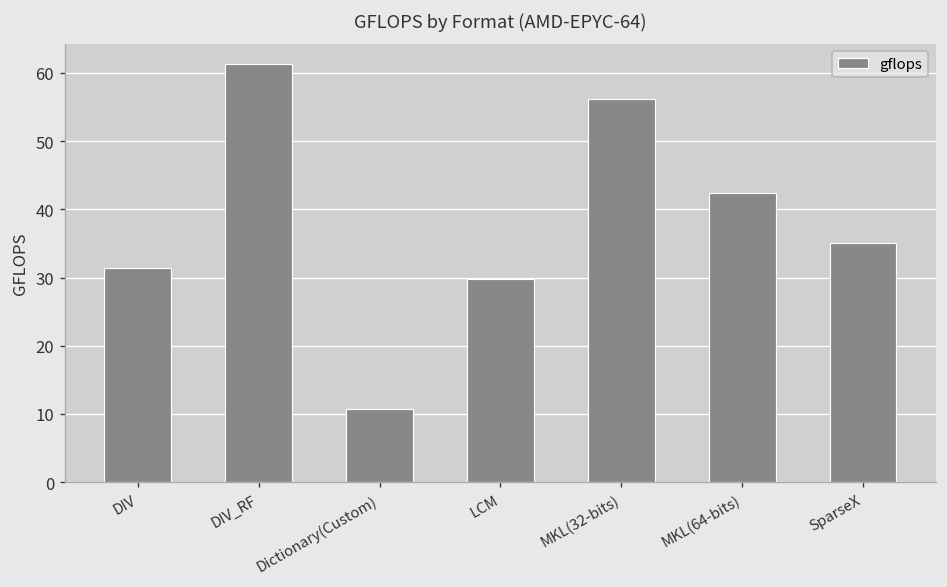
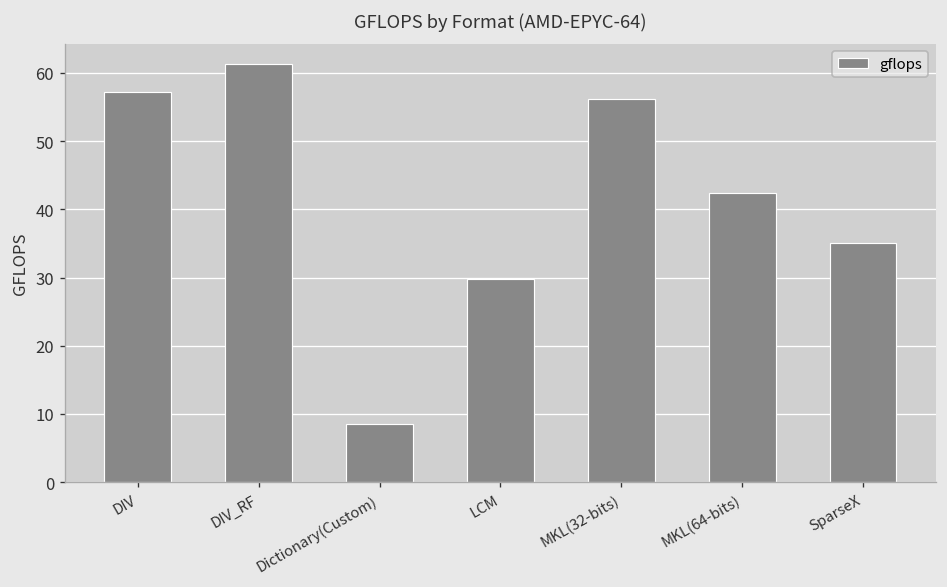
  {
-   "DIV": 31,
+   "DIV": 57,
    "DIV_RF": 61,
-   "Dictionary(Custom)": 11,
+   "Dictionary(Custom)": 9,
    "LCM": 30,
    "MKL(32-bits)": 56,
    "MKL(64-bits)": 42,
    "SparseX": 35
  }
